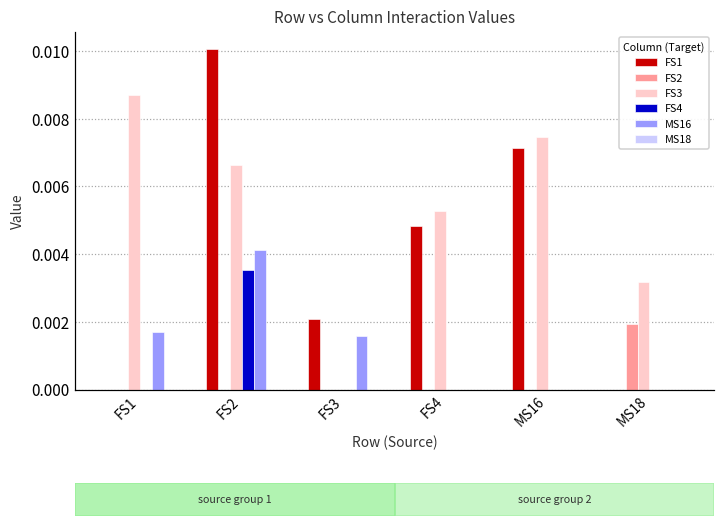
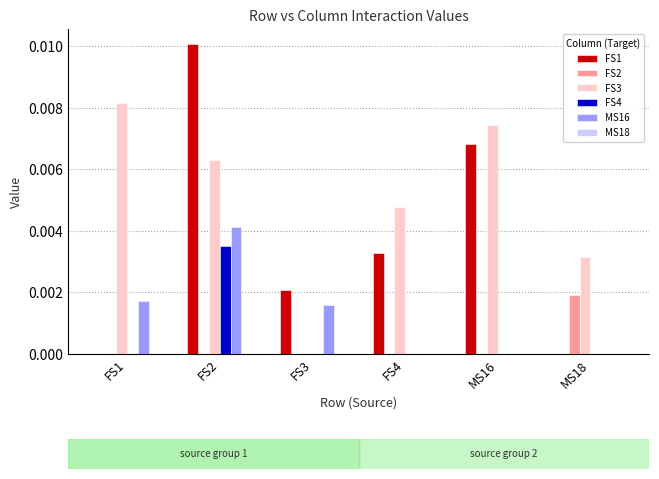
  {
    "FS1": {
      "FS1": 0.0000,
      "FS2": 0.0101,
      "FS3": 0.0021,
-     "FS4": 0.0048,
-     "MS16": 0.0071,
+     "FS4": 0.0033,
+     "MS16": 0.0068,
      "MS18": 0.0000
    },
    "FS2": {
      "FS1": 0.0000,
      "FS2": 0.0000,
      "FS3": 0.0000,
      "FS4": 0.0000,
      "MS16": 0.0000,
      "MS18": 0.0019
    },
    "FS3": {
-     "FS1": 0.0087,
-     "FS2": 0.0066,
+     "FS1": 0.0082,
+     "FS2": 0.0063,
      "FS3": 0.0000,
-     "FS4": 0.0053,
+     "FS4": 0.0048,
      "MS16": 0.0075,
      "MS18": 0.0032
    },
    "FS4": {
      "FS1": 0.0000,
      "FS2": 0.0035,
      "FS3": 0.0000,
      "FS4": 0.0000,
      "MS16": 0.0000,
      "MS18": 0.0000
    },
    "MS16": {
      "FS1": 0.0017,
      "FS2": 0.0041,
      "FS3": 0.0016,
      "FS4": 0.0000,
      "MS16": 0.0000,
      "MS18": 0.0000
    },
    "MS18": {
      "FS1": 0.0000,
      "FS2": 0.0000,
      "FS3": 0.0000,
      "FS4": 0.0000,
      "MS16": 0.0000,
      "MS18": 0.0000
    }
  }
